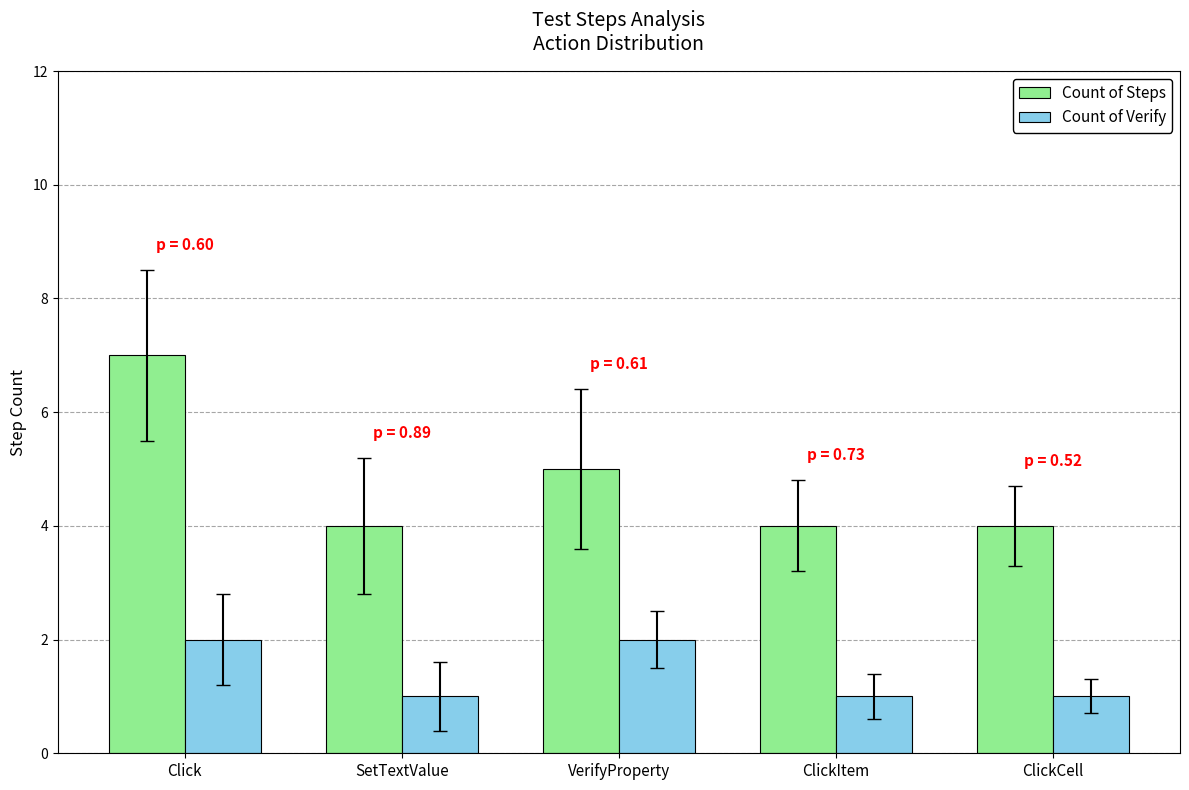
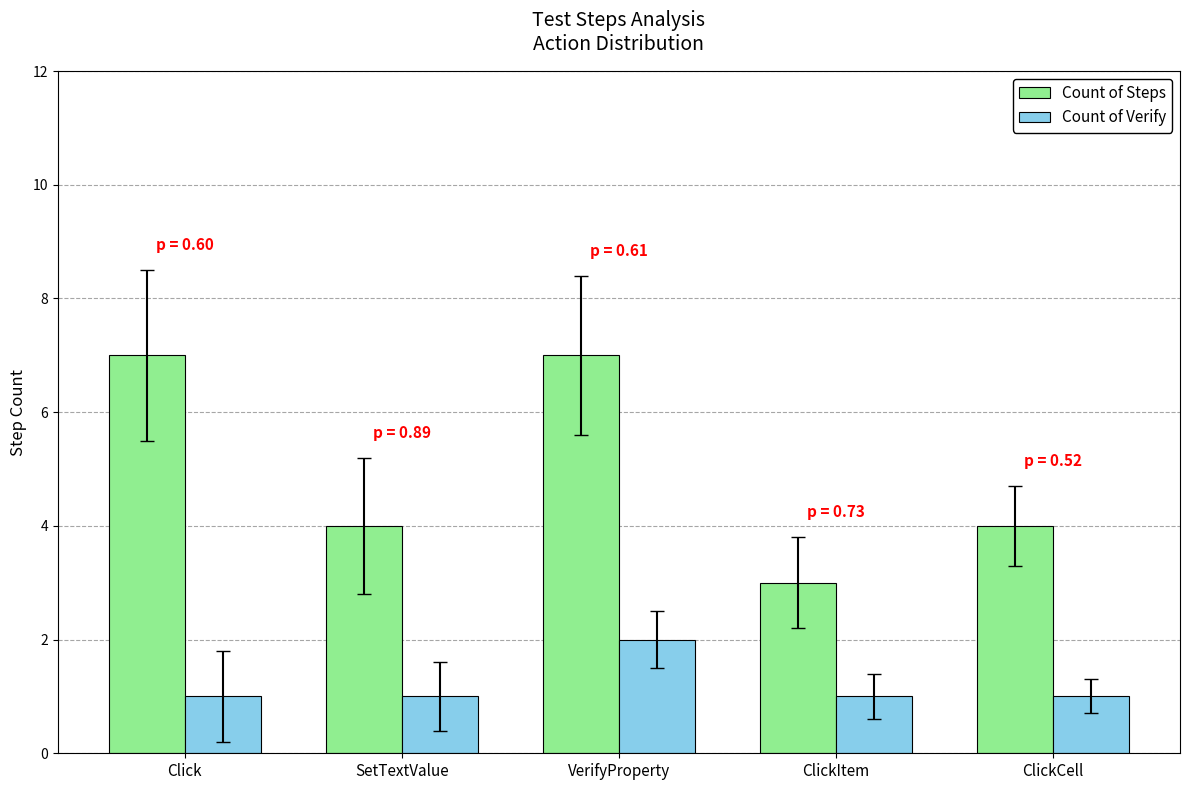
  {
    "Count of Steps": {
      "Click": 7,
      "SetTextValue": 4,
-     "VerifyProperty": 5,
-     "ClickItem": 4,
+     "VerifyProperty": 7,
+     "ClickItem": 3,
      "ClickCell": 4
    },
    "Count of Verify": {
-     "Click": 2,
+     "Click": 1,
      "SetTextValue": 1,
      "VerifyProperty": 2,
      "ClickItem": 1,
      "ClickCell": 1
    }
  }
